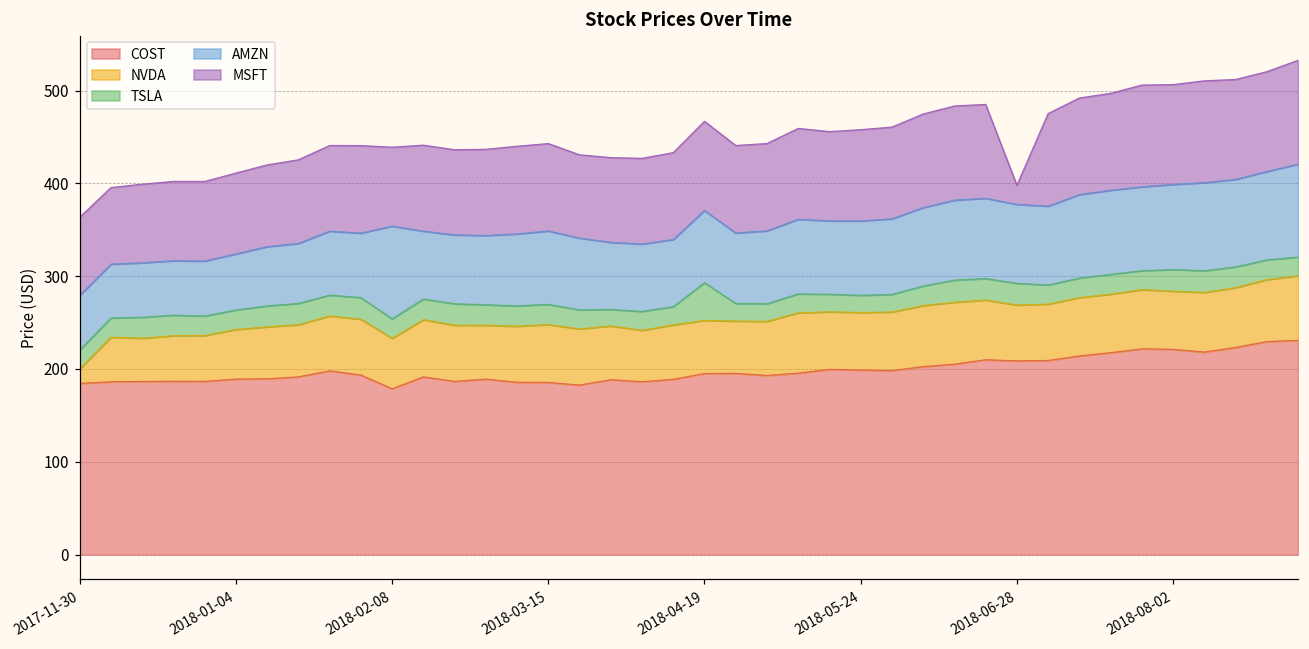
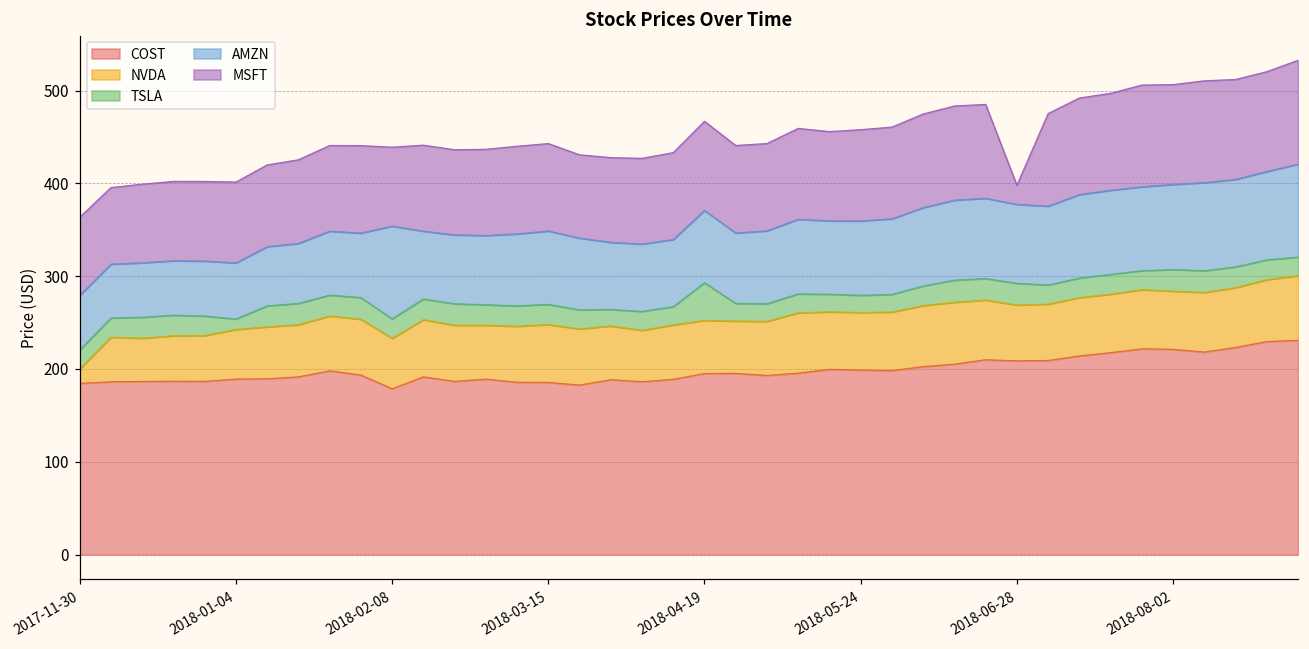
  {
    "COST": {
      "2017-11-30": 180,
      "2018-01-04": 190,
      "2018-02-08": 180,
      "2018-03-15": 190,
      "2018-04-19": 200,
      "2018-05-24": 200,
      "2018-06-28": 210,
      "2018-08-02": 220
    },
    "NVDA": {
      "2017-11-30": 20,
      "2018-01-04": 50,
      "2018-02-08": 50,
      "2018-03-15": 60,
      "2018-04-19": 60,
      "2018-05-24": 60,
      "2018-06-28": 60,
      "2018-08-02": 60
    },
    "TSLA": {
      "2017-11-30": 20,
-     "2018-01-04": 20,
+     "2018-01-04": 10,
      "2018-02-08": 20,
      "2018-03-15": 20,
      "2018-04-19": 40,
      "2018-05-24": 20,
      "2018-06-28": 20,
      "2018-08-02": 20
    },
    "AMZN": {
      "2017-11-30": 60,
      "2018-01-04": 60,
      "2018-02-08": 100,
      "2018-03-15": 80,
      "2018-04-19": 80,
      "2018-05-24": 80,
      "2018-06-28": 90,
      "2018-08-02": 90
    },
    "MSFT": {
      "2017-11-30": 80,
      "2018-01-04": 90,
      "2018-02-08": 90,
      "2018-03-15": 90,
      "2018-04-19": 100,
      "2018-05-24": 100,
      "2018-06-28": 20,
      "2018-08-02": 110
    }
  }
